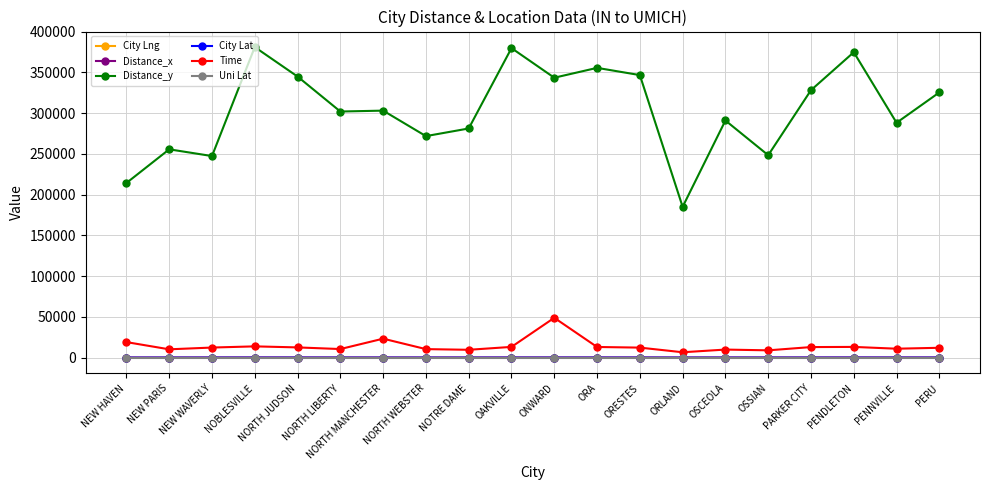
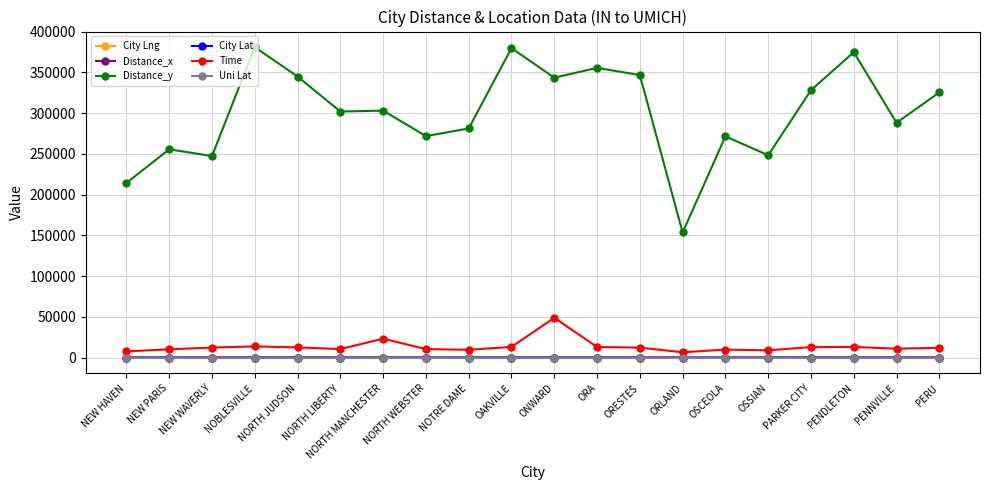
  {
    "Uni Lat": {
      "NEW HAVEN": 0,
      "NEW PARIS": 0,
      "NEW WAVERLY": 0,
      "NOBLESVILLE": 0,
      "NORTH JUDSON": 0,
      "NORTH LIBERTY": 0,
      "NORTH MANCHESTER": 0,
      "NORTH WEBSTER": 0,
      "NOTRE DAME": 0,
      "OAKVILLE": 0,
      "ONWARD": 0,
      "ORA": 0,
      "ORESTES": 0,
      "ORLAND": 0,
      "OSCEOLA": 0,
      "OSSIAN": 0,
      "PARKER CITY": 0,
      "PENDLETON": 0,
      "PENNVILLE": 0,
      "PERU": 0
    },
    "Distance_y": {
      "NEW HAVEN": 210000,
      "NEW PARIS": 260000,
      "NEW WAVERLY": 250000,
      "NORTH JUDSON": 340000,
      "NORTH LIBERTY": 300000,
      "NORTH MANCHESTER": 300000,
      "NORTH WEBSTER": 270000,
      "NOTRE DAME": 280000,
      "OAKVILLE": 380000,
      "ONWARD": 340000,
      "ORA": 360000,
      "ORESTES": 350000,
-     "ORLAND": 190000,
-     "OSCEOLA": 290000,
+     "ORLAND": 150000,
+     "OSCEOLA": 270000,
      "OSSIAN": 250000,
      "PARKER CITY": 330000,
      "PENDLETON": 370000,
      "PENNVILLE": 290000,
      "PERU": 330000
    },
    "Time": {
-     "NEW HAVEN": 20000,
+     "NEW HAVEN": 10000,
      "NEW PARIS": 10000,
      "NEW WAVERLY": 10000,
      "NOBLESVILLE": 10000,
      "NORTH JUDSON": 10000,
      "NORTH LIBERTY": 10000,
      "NORTH MANCHESTER": 20000,
      "NORTH WEBSTER": 10000,
      "NOTRE DAME": 10000,
      "OAKVILLE": 10000,
      "ONWARD": 50000,
      "ORA": 10000,
      "ORESTES": 10000,
      "ORLAND": 10000,
      "OSCEOLA": 10000,
      "OSSIAN": 10000,
      "PARKER CITY": 10000,
      "PENDLETON": 10000,
      "PENNVILLE": 10000,
      "PERU": 10000
    }
  }
